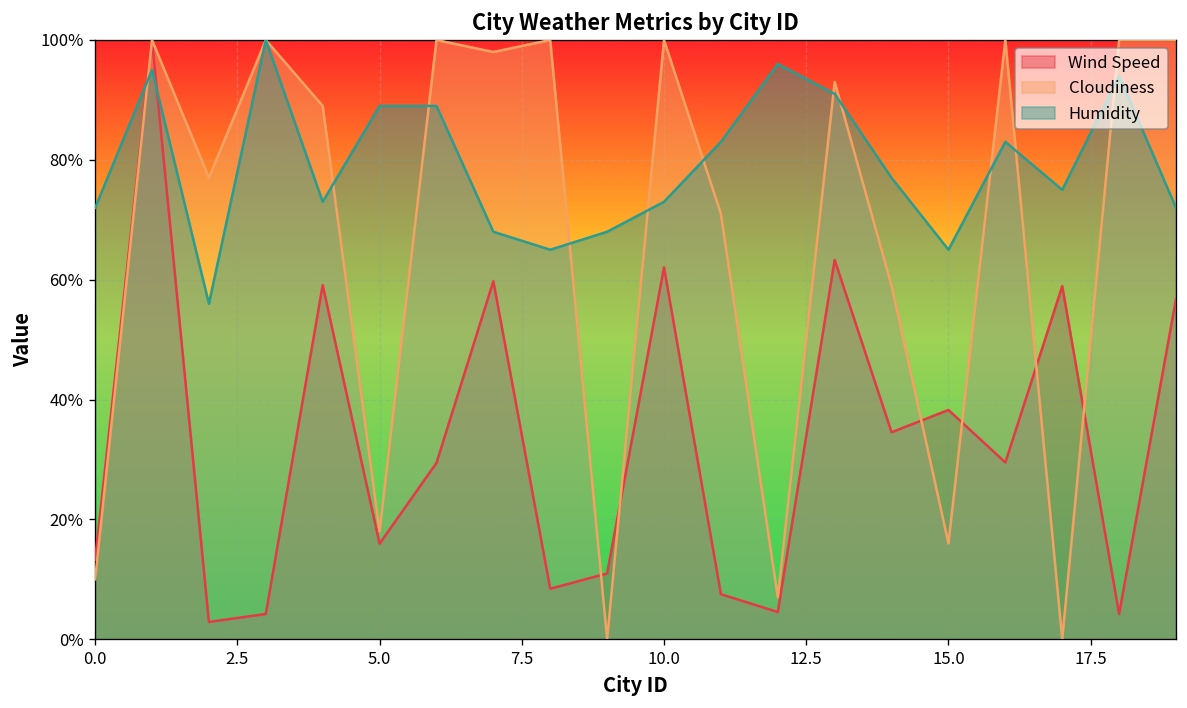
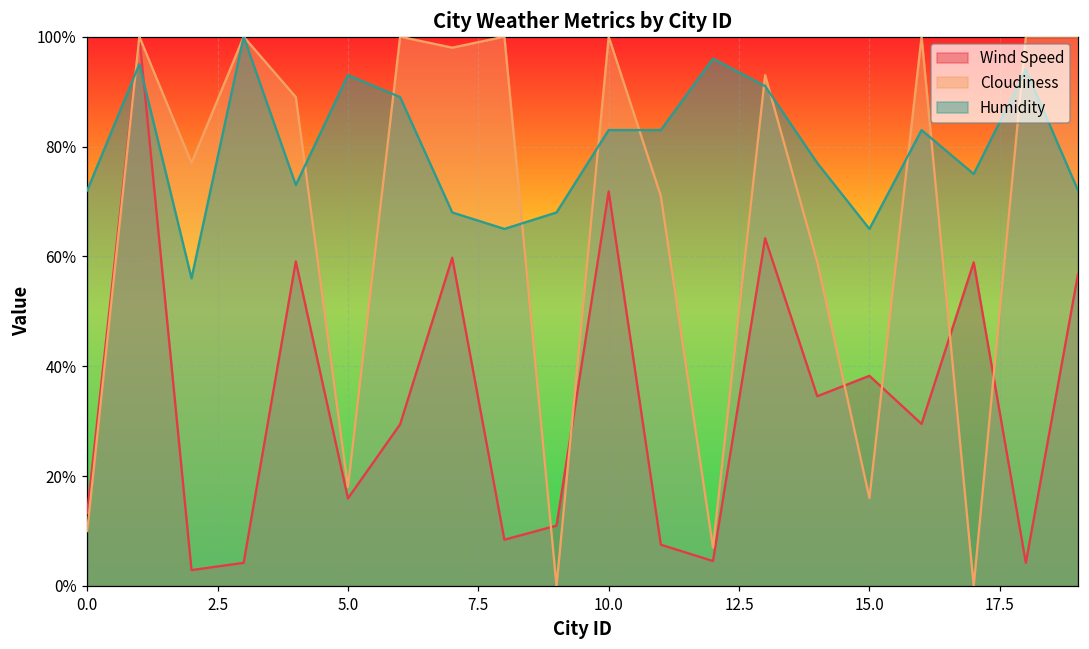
  {
    "Wind Speed": {
      "0.0": "13%",
      "5.0": "16%",
-     "10.0": "62%",
+     "10.0": "72%",
      "15.0": "38%"
    },
    "Cloudiness": {
      "0.0": "10%",
      "5.0": "18%",
      "10.0": "100%",
      "15.0": "16%"
    },
    "Humidity": {
      "0.0": "72%",
-     "5.0": "89%",
-     "10.0": "73%",
+     "5.0": "93%",
+     "10.0": "83%",
      "15.0": "65%"
    }
  }
